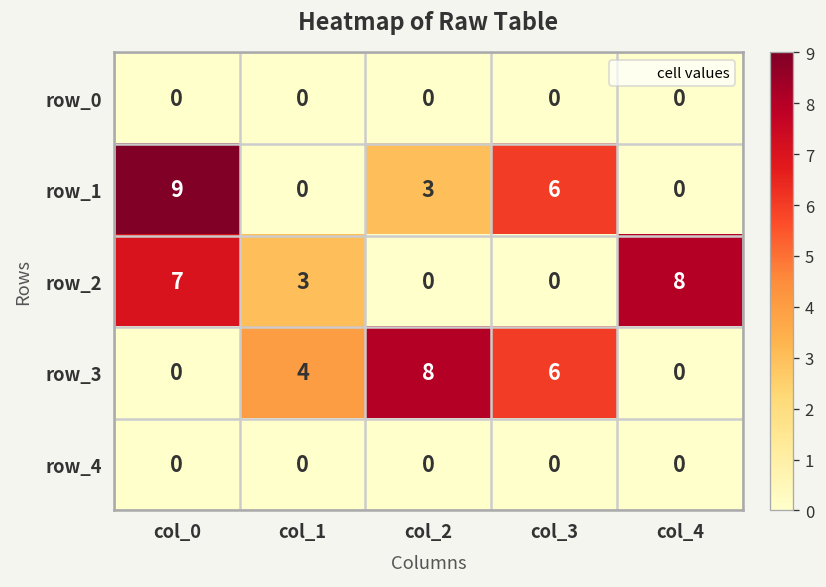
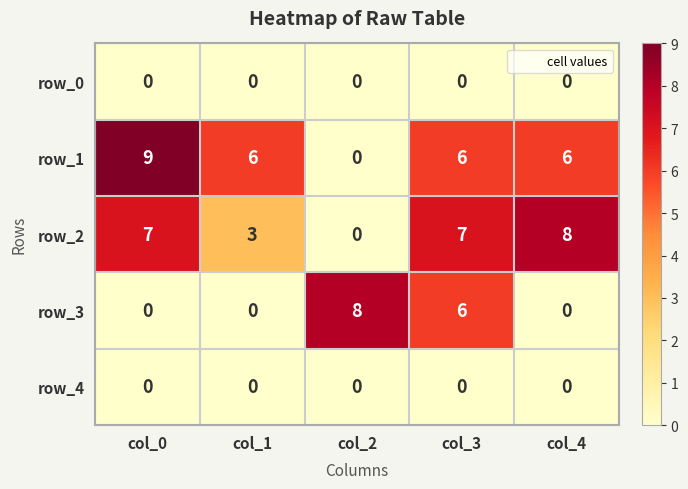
  {
    "row_0": {
      "col_0": 0,
      "col_1": 0,
      "col_2": 0,
      "col_3": 0
    },
    "row_1": {
      "col_0": 9,
-     "col_1": 0,
-     "col_2": 3,
+     "col_1": 6,
+     "col_2": 0,
      "col_3": 6,
-     "col_4": 0
+     "col_4": 6
    },
    "row_2": {
      "col_0": 7,
      "col_1": 3,
      "col_2": 0,
-     "col_3": 0,
+     "col_3": 7,
      "col_4": 8
    },
    "row_3": {
      "col_0": 0,
-     "col_1": 4,
+     "col_1": 0,
      "col_2": 8,
      "col_3": 6,
      "col_4": 0
    },
    "row_4": {
      "col_0": 0,
      "col_1": 0,
      "col_2": 0,
      "col_3": 0,
      "col_4": 0
    }
  }
